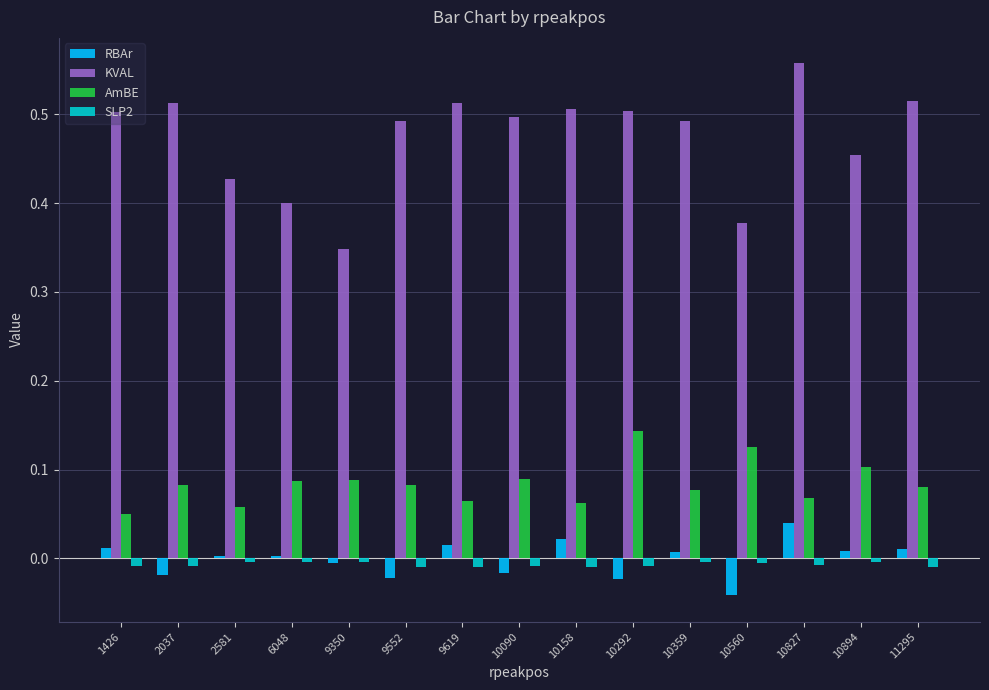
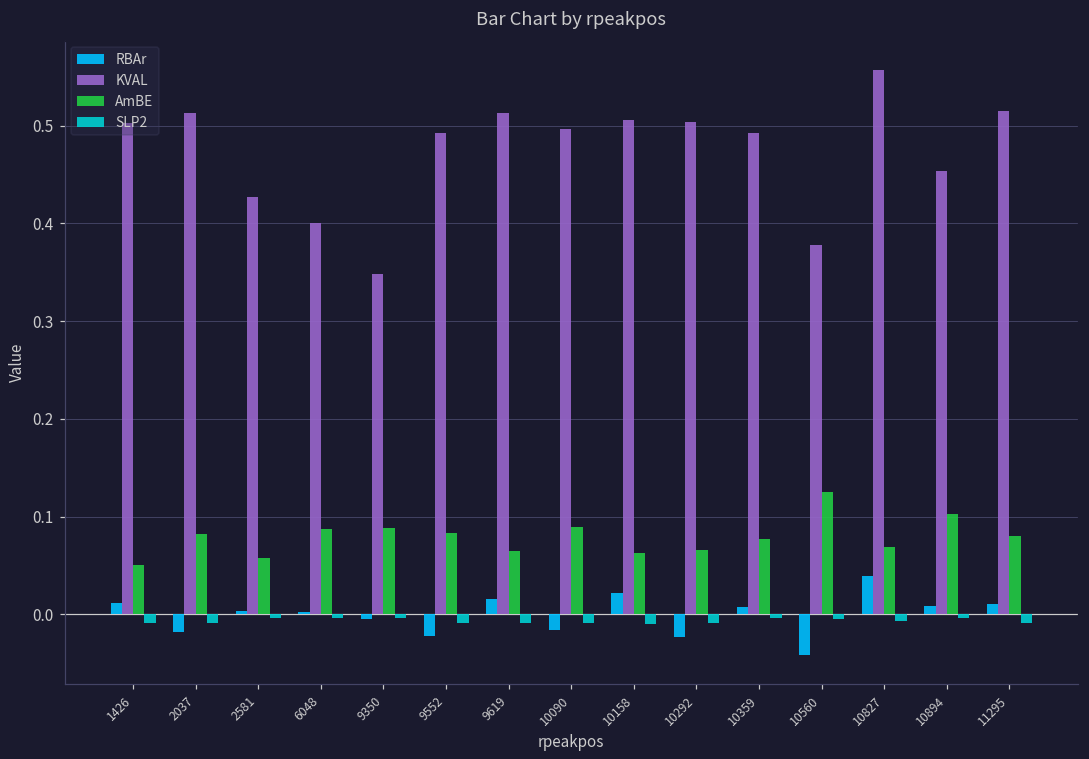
  {
    "KVAL": {
      "2037": 0.51,
      "2581": 0.43,
      "6048": 0.40,
      "9350": 0.35,
      "9552": 0.49,
      "9619": 0.51,
      "10090": 0.50,
      "10158": 0.51,
      "10292": 0.50,
      "10359": 0.49,
      "10560": 0.38,
      "10827": 0.56,
      "10894": 0.45,
      "11295": 0.51
    },
    "AmBE": {
      "1426": 0.05,
      "2037": 0.08,
      "2581": 0.06,
      "6048": 0.09,
      "9350": 0.09,
      "9552": 0.08,
      "9619": 0.07,
      "10090": 0.09,
      "10158": 0.06,
-     "10292": 0.14,
+     "10292": 0.07,
      "10359": 0.08,
      "10560": 0.13,
      "10827": 0.07,
      "10894": 0.10,
      "11295": 0.08
    }
  }
